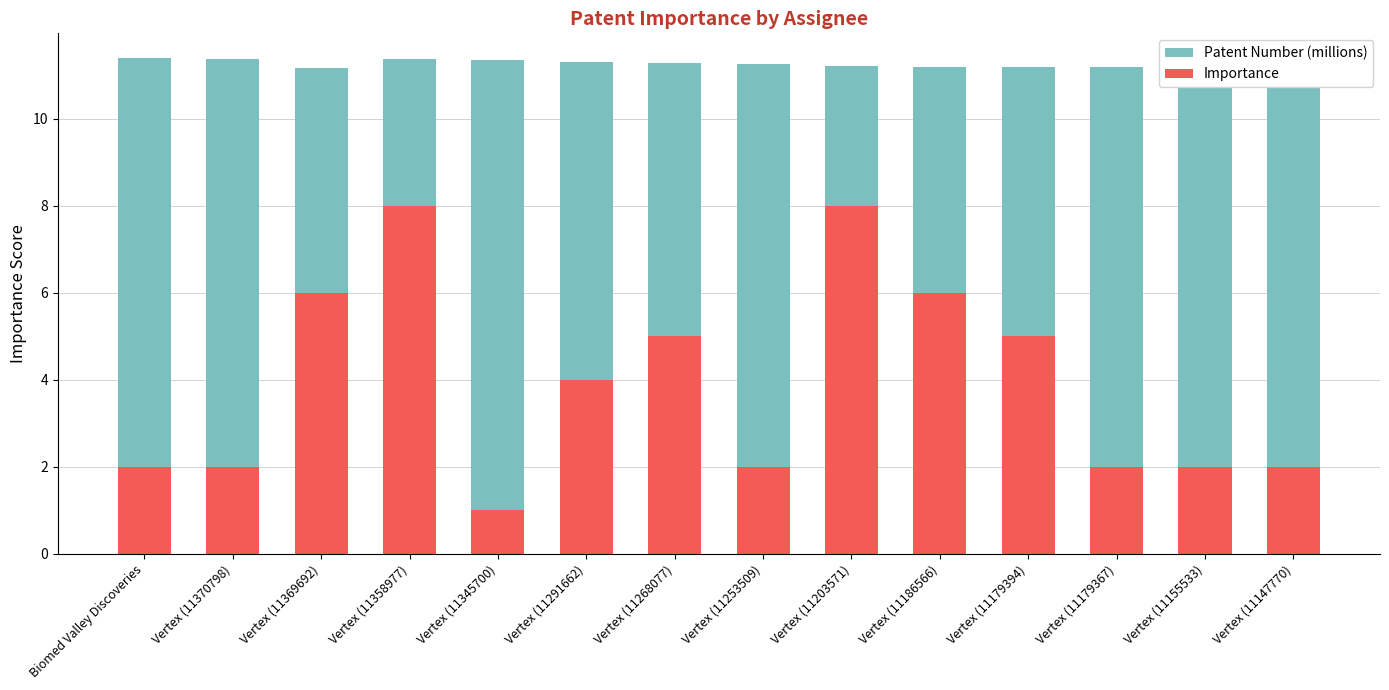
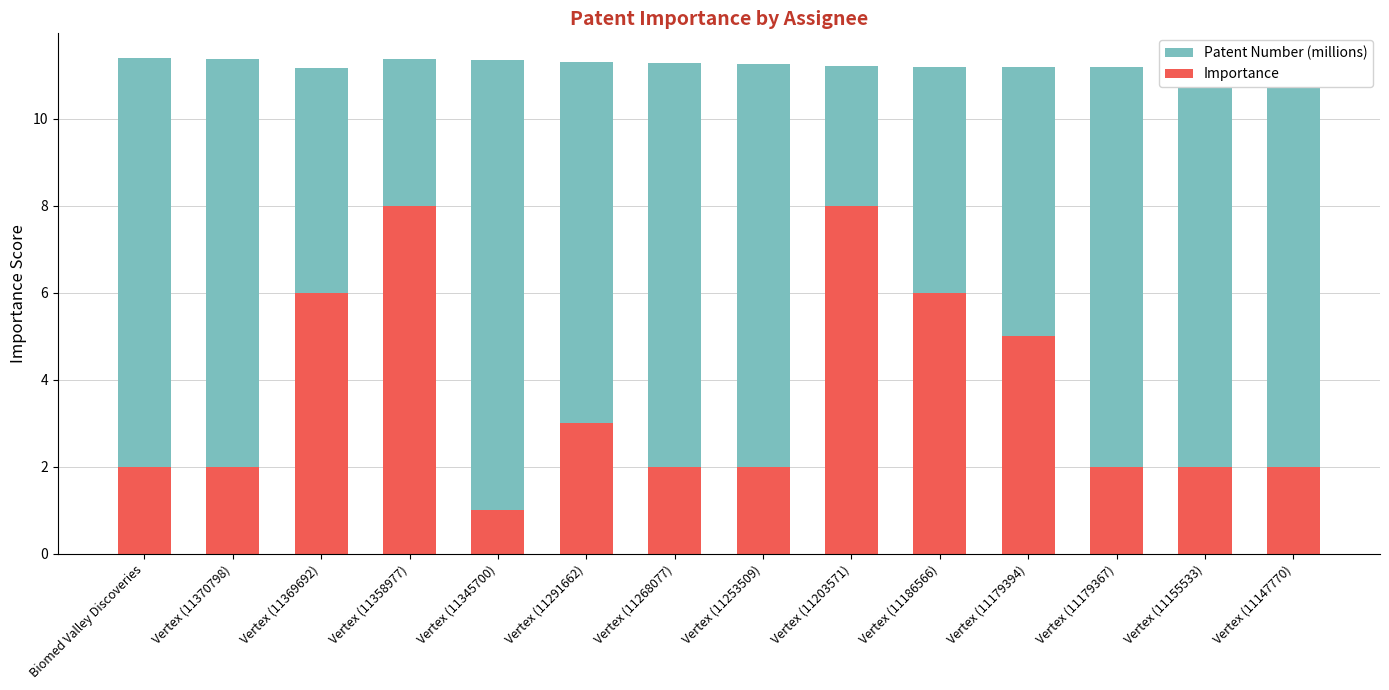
  {
    "Patent Number (millions)": {
      "Biomed Valley Discoveries": 11.4,
      "Vertex (11370798)": 11.4,
      "Vertex (11369692)": 11.2,
      "Vertex (11358977)": 11.4,
      "Vertex (11345700)": 11.3,
      "Vertex (11291662)": 11.3,
      "Vertex (11268077)": 11.3,
      "Vertex (11253509)": 11.3,
      "Vertex (11203571)": 11.2,
      "Vertex (11186566)": 11.2,
      "Vertex (11179394)": 11.2,
      "Vertex (11179367)": 11.2
    },
    "Importance": {
-     "Vertex (11291662)": 4,
-     "Vertex (11268077)": 5
+     "Vertex (11291662)": 3,
+     "Vertex (11268077)": 2
    }
  }
